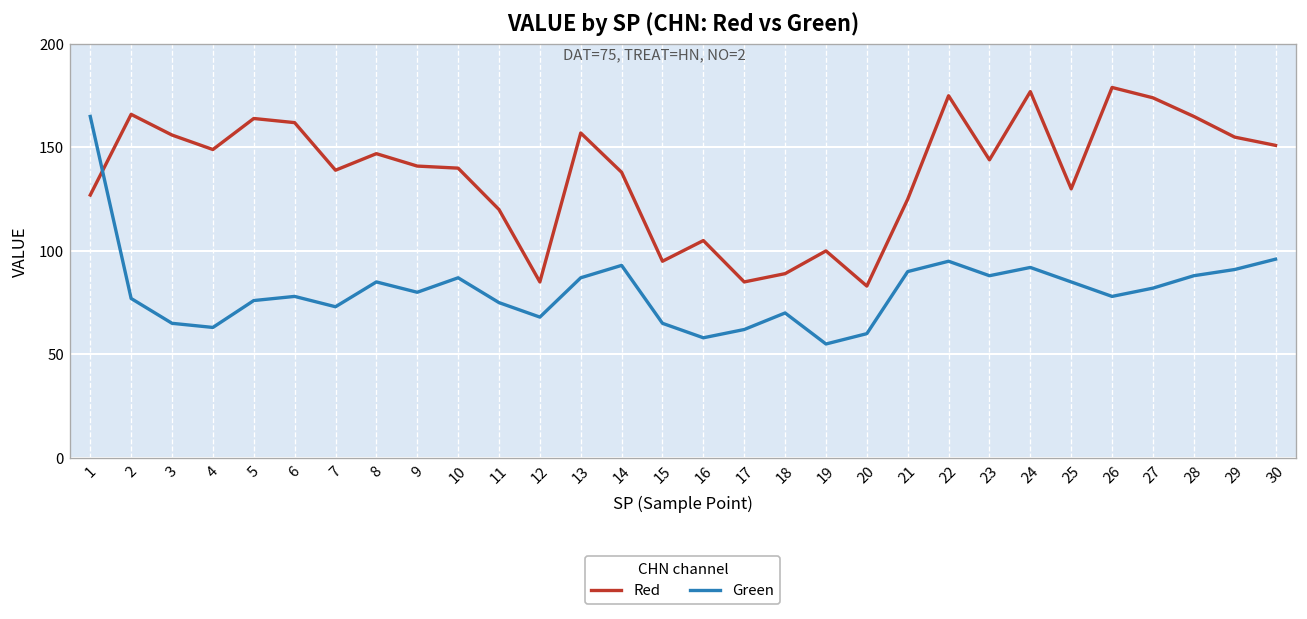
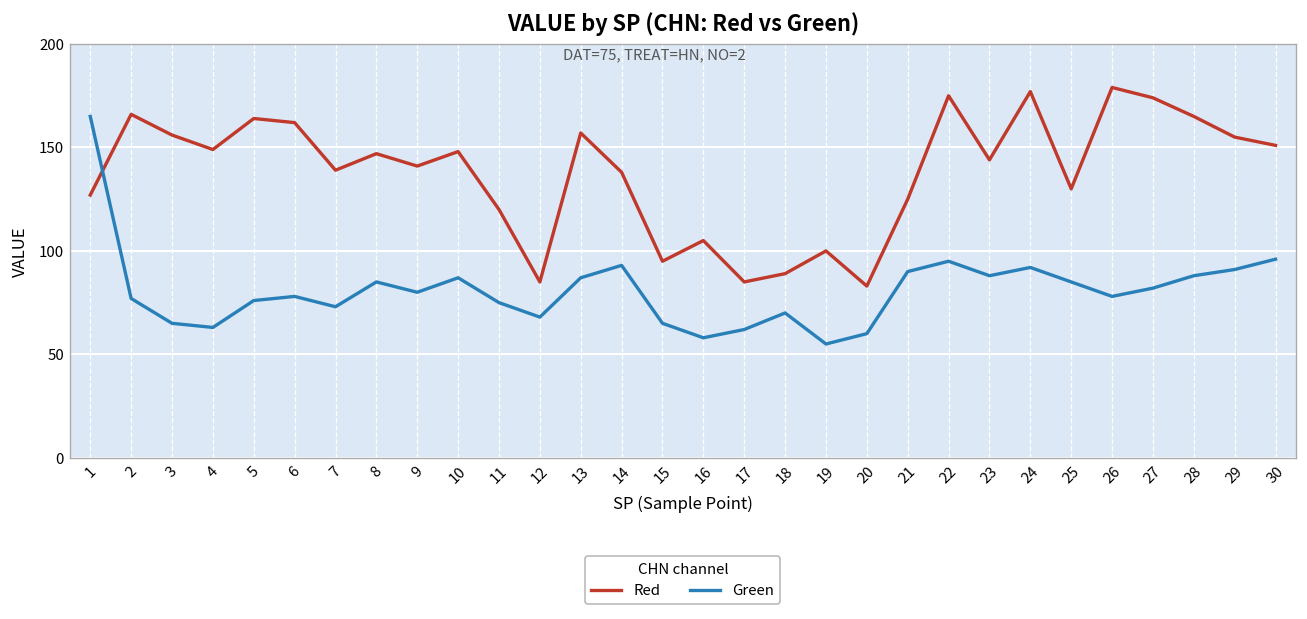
  {
    "Red": {
      "1": 127,
      "2": 166,
      "3": 156,
      "4": 149,
      "5": 164,
      "6": 162,
      "7": 139,
      "8": 147,
      "9": 141,
-     "10": 140,
+     "10": 148,
      "11": 120,
      "12": 85,
      "13": 157,
      "14": 138,
      "15": 95,
      "16": 105,
      "17": 85,
      "18": 89,
      "19": 100,
      "20": 83,
      "21": 125,
      "22": 175,
      "23": 144,
      "24": 177,
      "25": 130,
      "26": 179,
      "27": 174,
      "28": 165,
      "29": 155,
      "30": 151
    },
    "Green": {
      "1": 165,
      "2": 77,
      "3": 65,
      "4": 63,
      "5": 76,
      "6": 78,
      "7": 73,
      "8": 85,
      "9": 80,
      "10": 87,
      "11": 75,
      "12": 68,
      "13": 87,
      "14": 93,
      "15": 65,
      "16": 58,
      "17": 62,
      "18": 70,
      "19": 55,
      "20": 60,
      "21": 90,
      "22": 95,
      "23": 88,
      "24": 92,
      "25": 85,
      "26": 78,
      "27": 82,
      "28": 88,
      "29": 91,
      "30": 96
    }
  }
